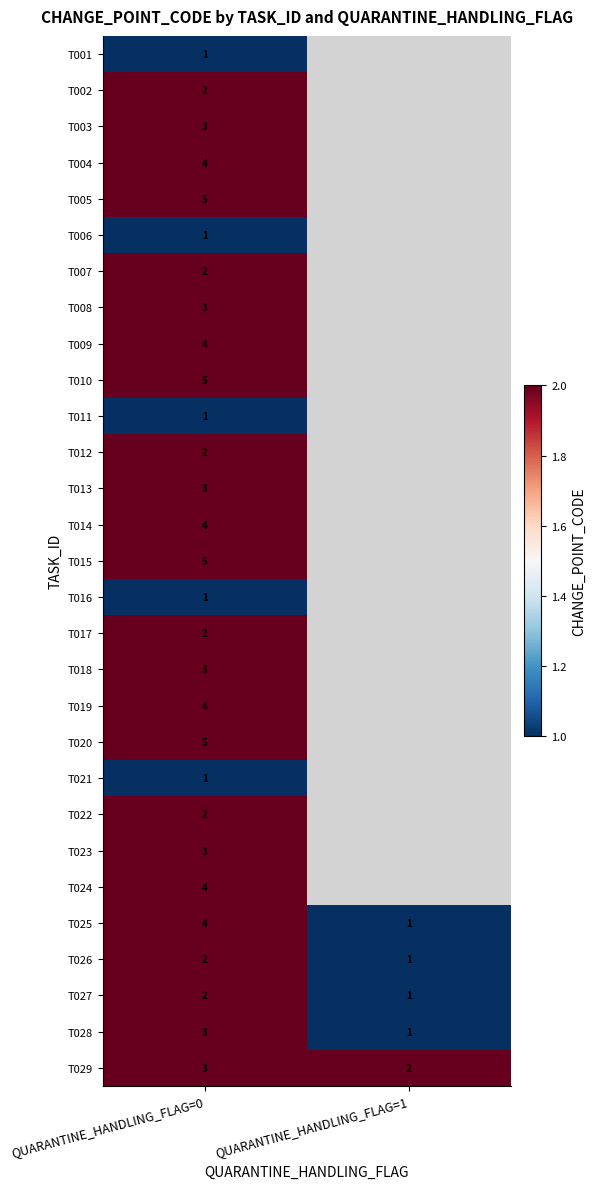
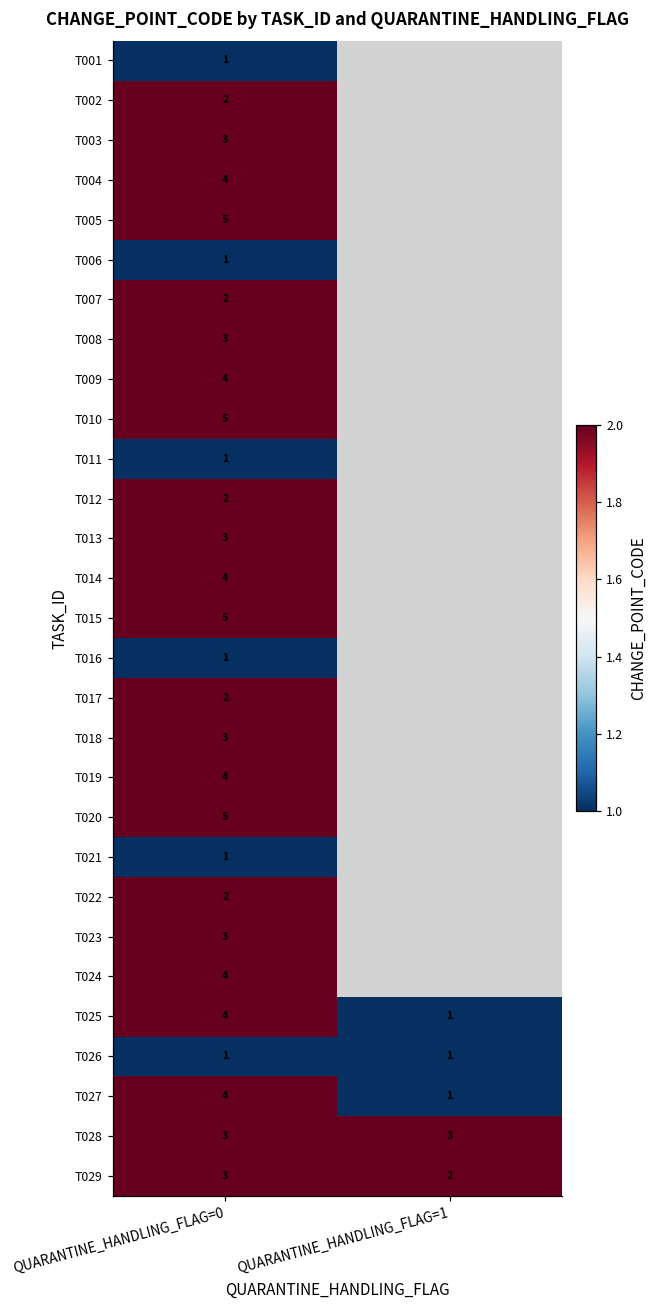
  {
    "T001": {
      "QUARANTINE_HANDLING_FLAG=0": 1
    },
    "T002": {
      "QUARANTINE_HANDLING_FLAG=0": 2
    },
    "T003": {
      "QUARANTINE_HANDLING_FLAG=0": 3
    },
    "T004": {
      "QUARANTINE_HANDLING_FLAG=0": 4
    },
    "T005": {
      "QUARANTINE_HANDLING_FLAG=0": 5
    },
    "T006": {
      "QUARANTINE_HANDLING_FLAG=0": 1
    },
    "T007": {
      "QUARANTINE_HANDLING_FLAG=0": 2
    },
    "T008": {
      "QUARANTINE_HANDLING_FLAG=0": 3
    },
    "T009": {
      "QUARANTINE_HANDLING_FLAG=0": 4
    },
    "T010": {
      "QUARANTINE_HANDLING_FLAG=0": 5
    },
    "T011": {
      "QUARANTINE_HANDLING_FLAG=0": 1
    },
    "T012": {
      "QUARANTINE_HANDLING_FLAG=0": 2
    },
    "T013": {
      "QUARANTINE_HANDLING_FLAG=0": 3
    },
    "T014": {
      "QUARANTINE_HANDLING_FLAG=0": 4
    },
    "T015": {
      "QUARANTINE_HANDLING_FLAG=0": 5
    },
    "T016": {
      "QUARANTINE_HANDLING_FLAG=0": 1
    },
    "T017": {
      "QUARANTINE_HANDLING_FLAG=0": 2
    },
    "T018": {
      "QUARANTINE_HANDLING_FLAG=0": 3
    },
    "T019": {
      "QUARANTINE_HANDLING_FLAG=0": 4
    },
    "T020": {
      "QUARANTINE_HANDLING_FLAG=0": 5
    },
    "T021": {
      "QUARANTINE_HANDLING_FLAG=0": 1
    },
    "T022": {
      "QUARANTINE_HANDLING_FLAG=0": 2
    },
    "T023": {
      "QUARANTINE_HANDLING_FLAG=0": 3
    },
    "T024": {
      "QUARANTINE_HANDLING_FLAG=0": 4
    },
    "T025": {
      "QUARANTINE_HANDLING_FLAG=0": 4,
      "QUARANTINE_HANDLING_FLAG=1": 1
    },
    "T026": {
-     "QUARANTINE_HANDLING_FLAG=0": 2,
+     "QUARANTINE_HANDLING_FLAG=0": 1,
      "QUARANTINE_HANDLING_FLAG=1": 1
    },
    "T027": {
-     "QUARANTINE_HANDLING_FLAG=0": 2,
+     "QUARANTINE_HANDLING_FLAG=0": 4,
      "QUARANTINE_HANDLING_FLAG=1": 1
    },
    "T028": {
      "QUARANTINE_HANDLING_FLAG=0": 3,
-     "QUARANTINE_HANDLING_FLAG=1": 1
+     "QUARANTINE_HANDLING_FLAG=1": 3
    },
    "T029": {
      "QUARANTINE_HANDLING_FLAG=0": 3,
      "QUARANTINE_HANDLING_FLAG=1": 2
    }
  }
